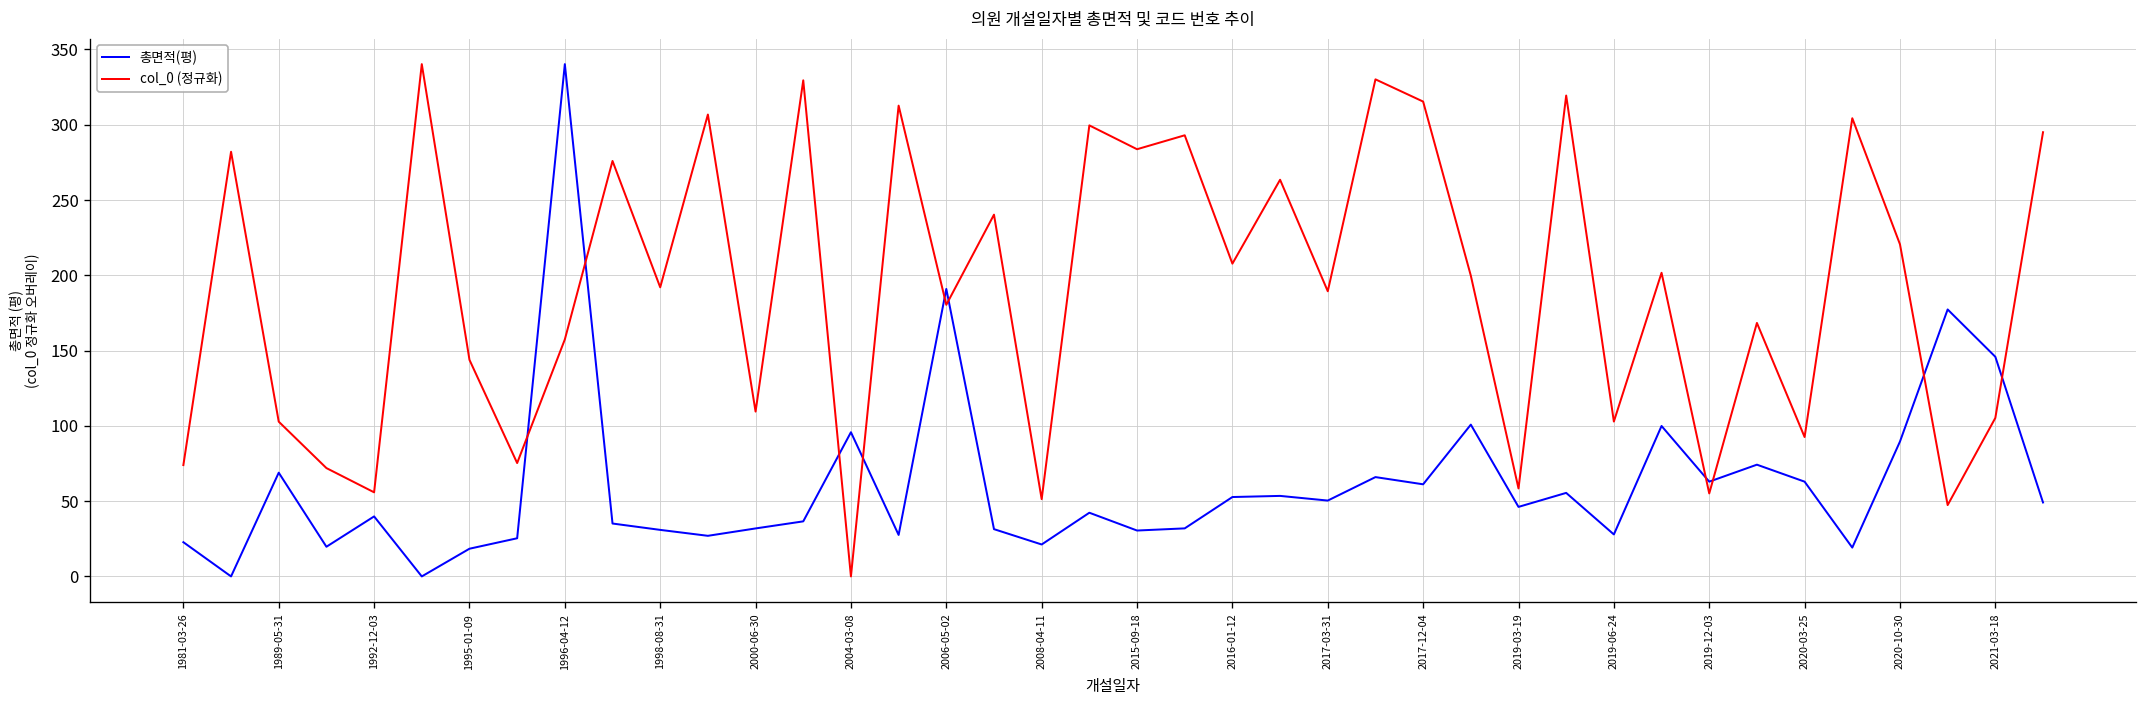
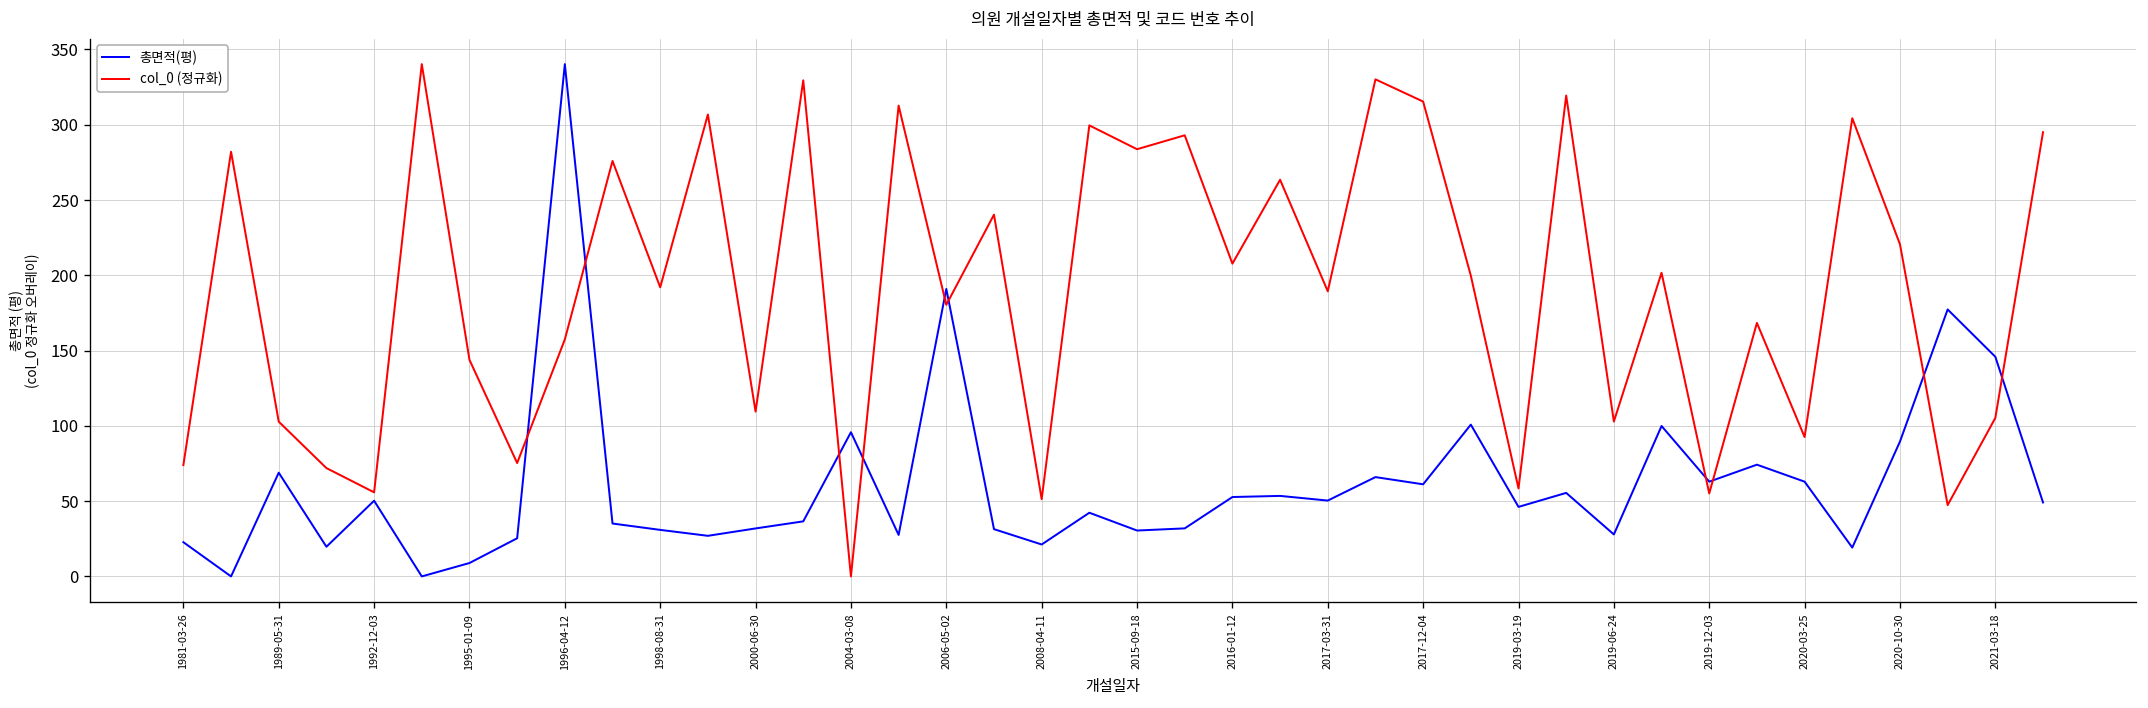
  {
    "총면적(평)": {
      "1989-05-31": 69,
-     "1992-12-03": 40,
-     "1995-01-09": 18,
+     "1992-12-03": 50,
+     "1995-01-09": 9,
      "2004-03-08": 96,
      "2008-04-11": 21,
      "2015-09-18": 30,
      "2016-01-12": 53,
      "2017-03-31": 50,
      "2021-03-18": 146
    },
    "col_0 (정규화)": {
      "1989-05-31": 103,
      "1992-12-03": 56,
      "1995-01-09": 144,
      "2004-03-08": 0,
      "2008-04-11": 51,
      "2015-09-18": 284,
      "2016-01-12": 208,
      "2017-03-31": 189,
      "2021-03-18": 105
    }
  }
